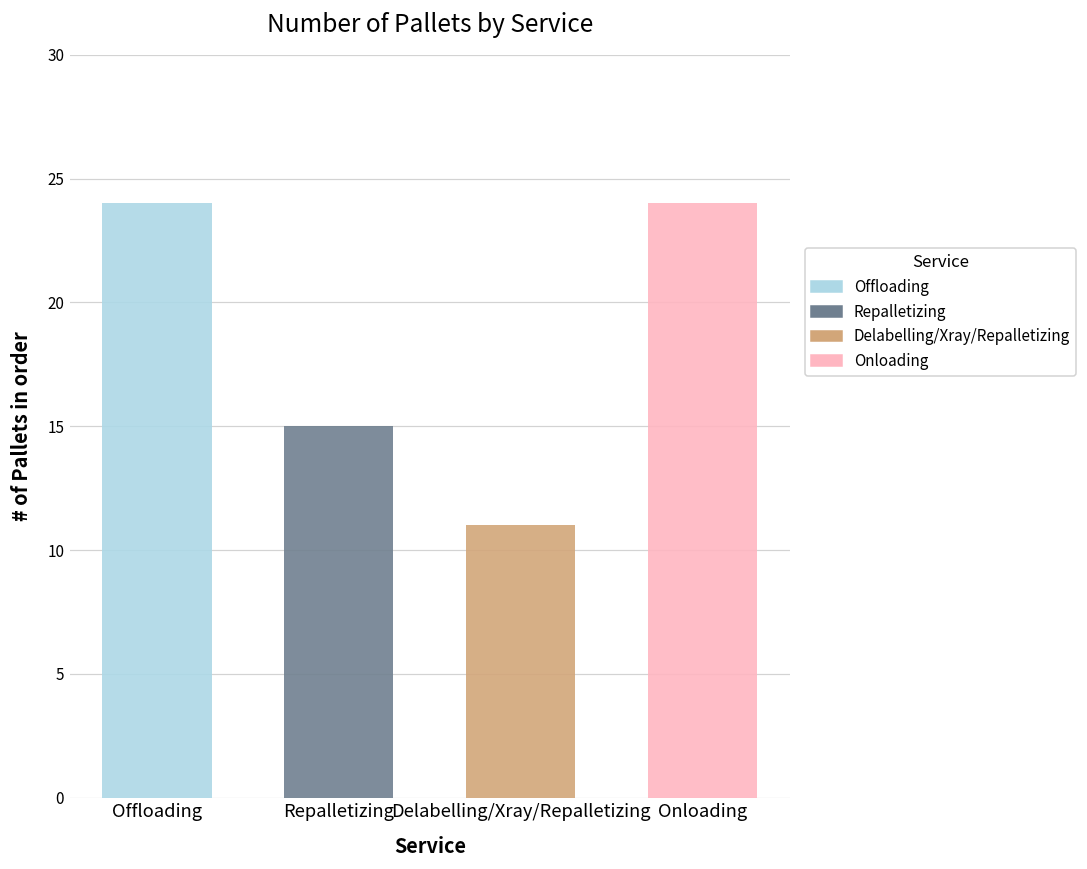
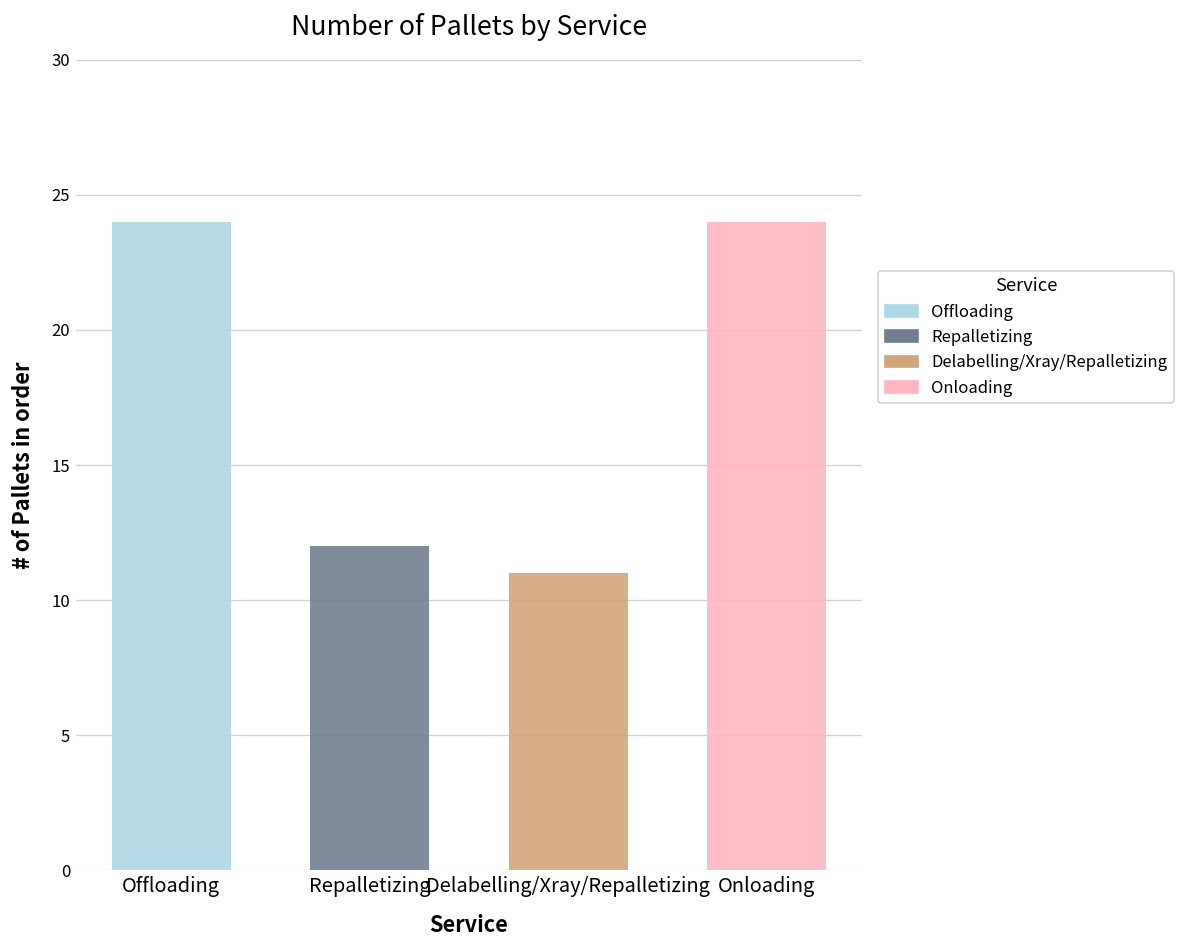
  {
    "Offloading": 24,
-   "Repalletizing": 15,
+   "Repalletizing": 12,
    "Delabelling/Xray/Repalletizing": 11,
    "Onloading": 24
  }
